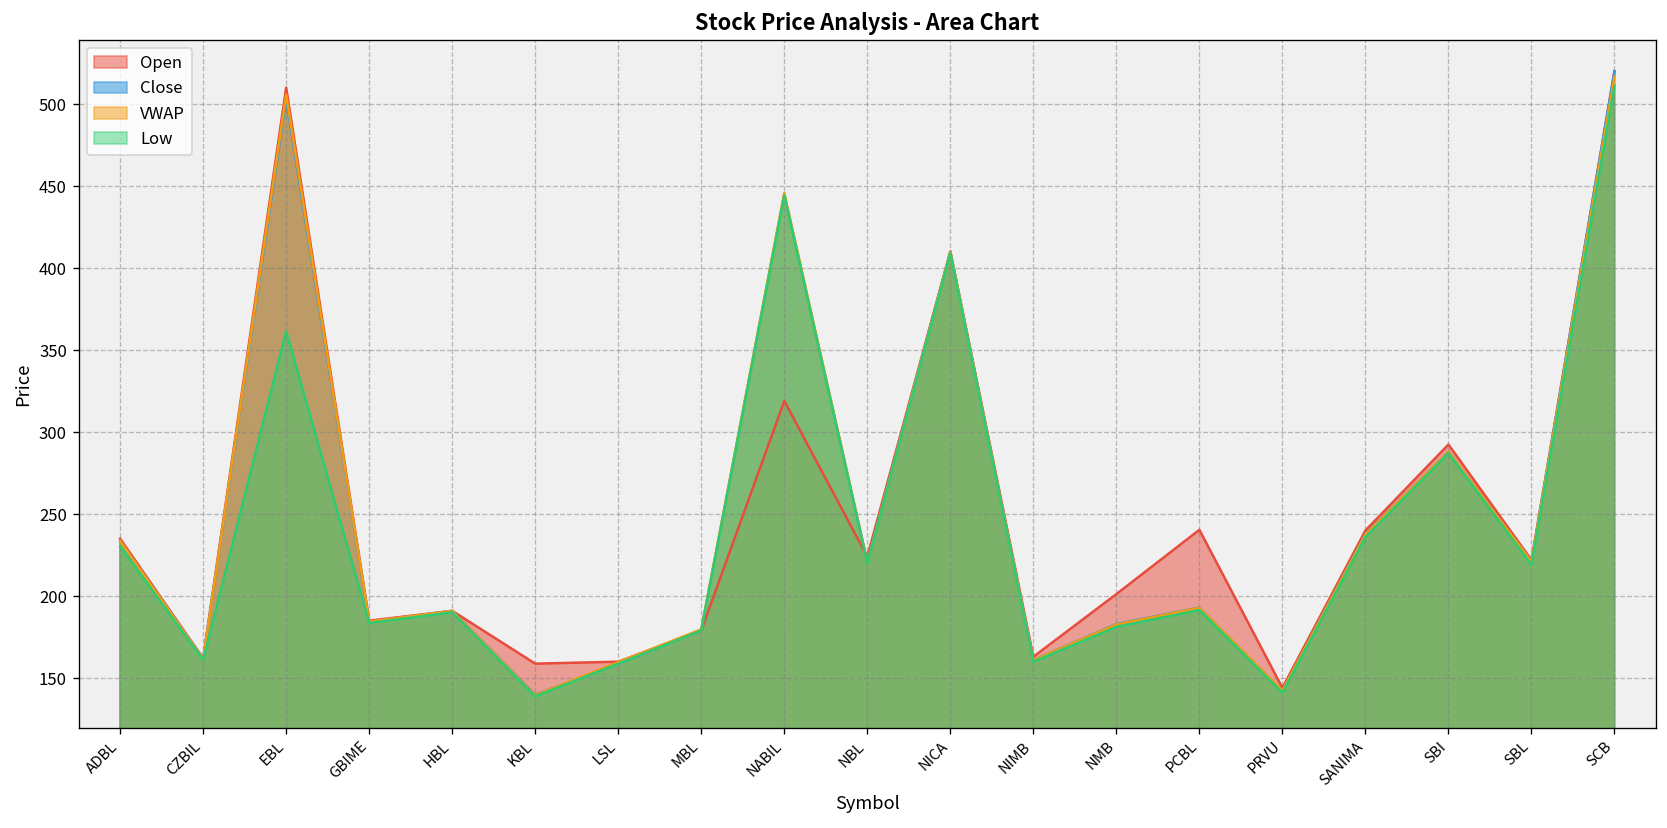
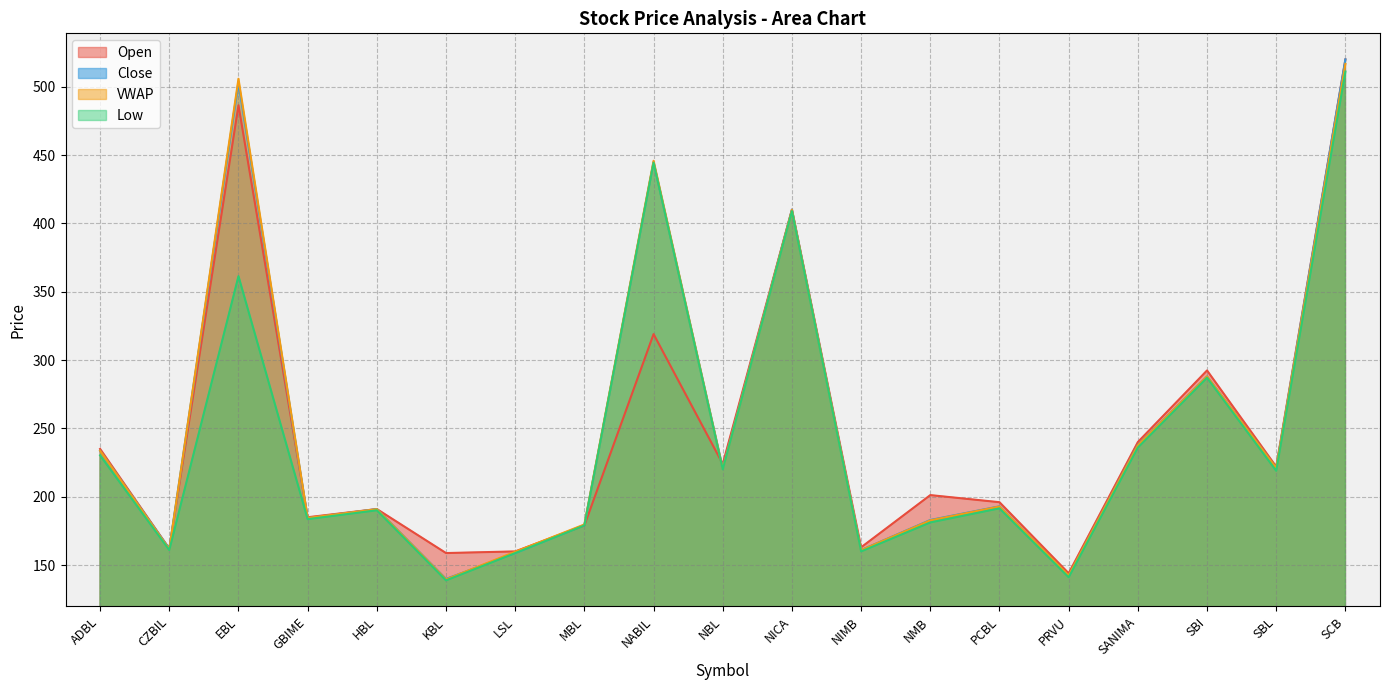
  {
    "Open": {
-     "EBL": 510,
+     "EBL": 486,
      "KBL": 159,
      "NABIL": 319,
      "NBL": 224,
      "NIMB": 163,
      "NMB": 201,
-     "PCBL": 240,
+     "PCBL": 196,
      "SANIMA": 240,
      "SBI": 292
    },
    "Close": {
      "EBL": 503
    },
    "VWAP": {
      "EBL": 506,
      "SCB": 517
    },
    "Low": {
      "ADBL": 230,
      "EBL": 361,
      "SBL": 219,
      "SCB": 511
    }
  }
